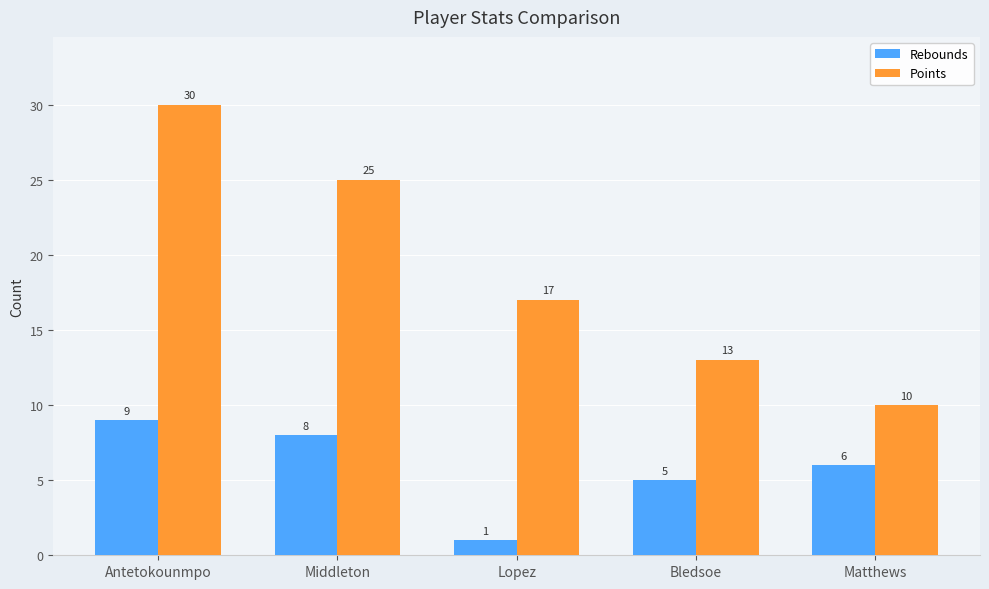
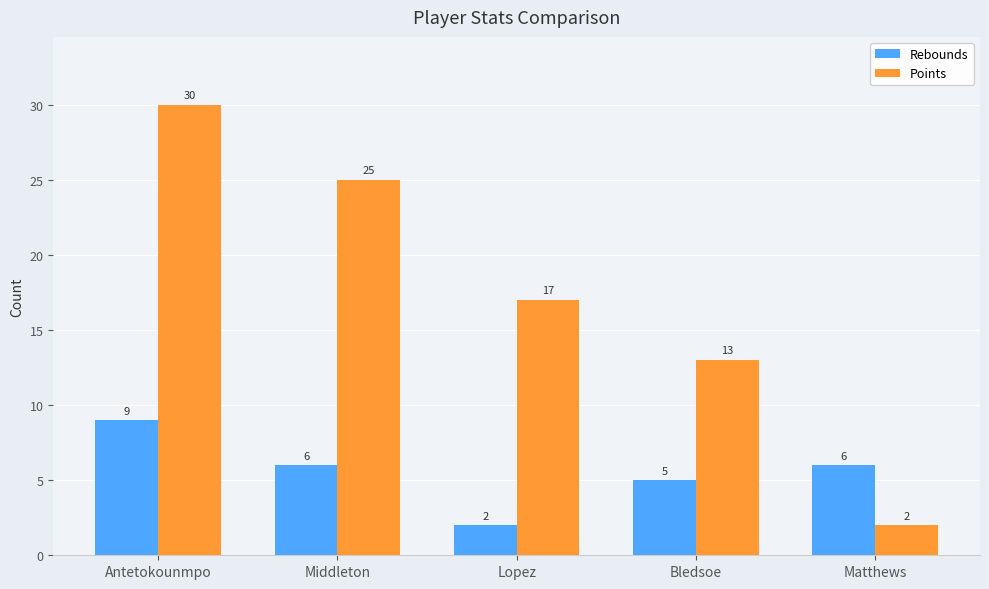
  {
    "Rebounds": {
      "Antetokounmpo": 9,
-     "Middleton": 8,
-     "Lopez": 1,
+     "Middleton": 6,
+     "Lopez": 2,
      "Bledsoe": 5,
      "Matthews": 6
    },
    "Points": {
      "Antetokounmpo": 30,
      "Middleton": 25,
      "Lopez": 17,
      "Bledsoe": 13,
-     "Matthews": 10
+     "Matthews": 2
    }
  }
